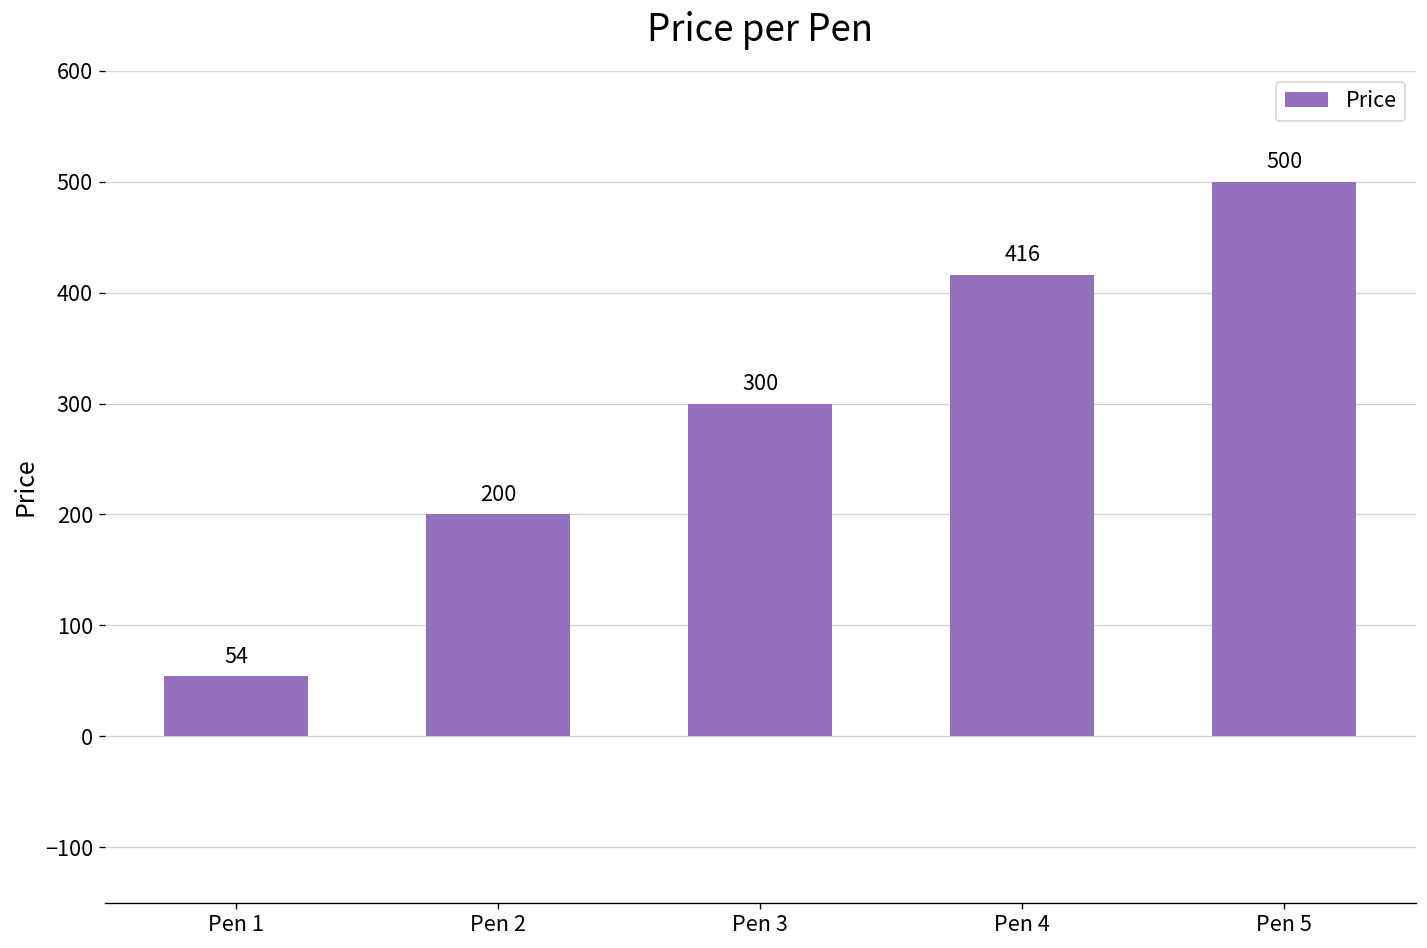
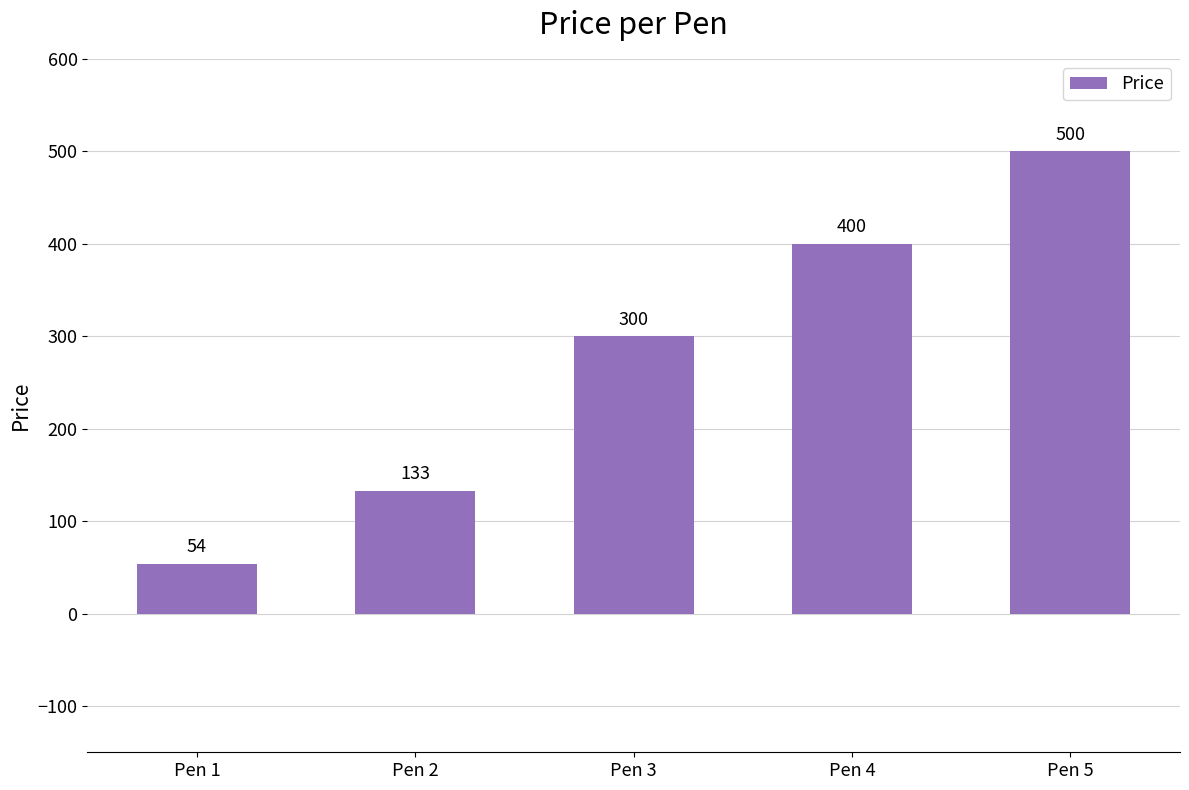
  {
    "Pen 1": 54,
-   "Pen 2": 200,
+   "Pen 2": 133,
    "Pen 3": 300,
-   "Pen 4": 416,
+   "Pen 4": 400,
    "Pen 5": 500
  }
